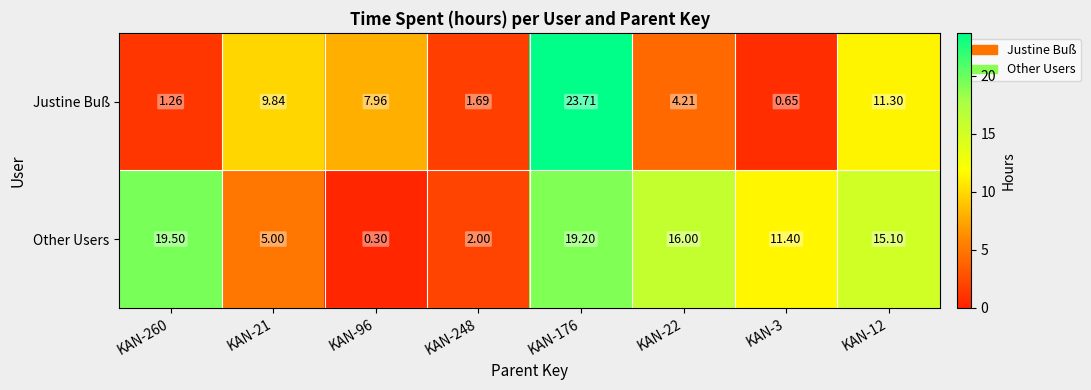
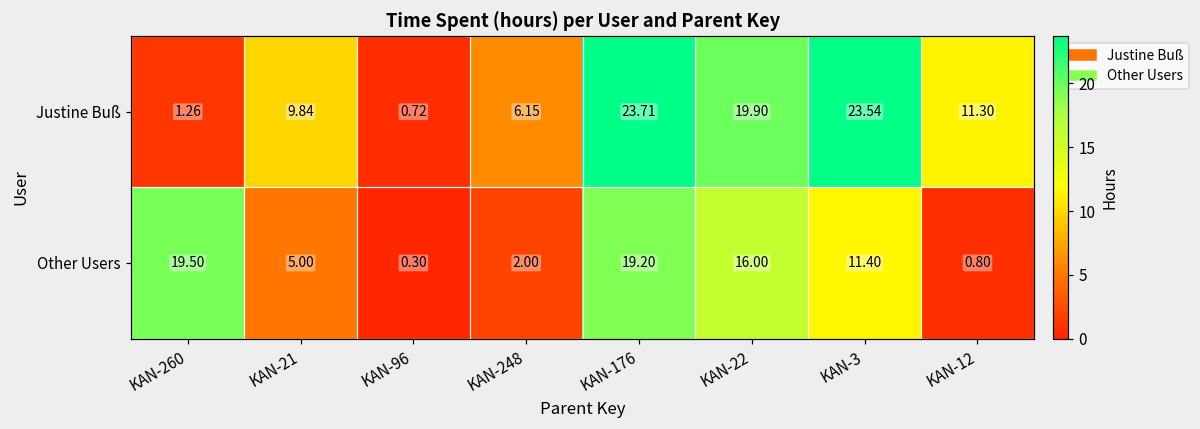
  {
    "Justine Buß": {
-     "KAN-96": 7.96,
-     "KAN-248": 1.69,
-     "KAN-22": 4.21,
-     "KAN-3": 0.65
+     "KAN-96": 0.72,
+     "KAN-248": 6.15,
+     "KAN-22": 19.90,
+     "KAN-3": 23.54
    },
    "Other Users": {
-     "KAN-12": 15.10
+     "KAN-12": 0.80
    }
  }
